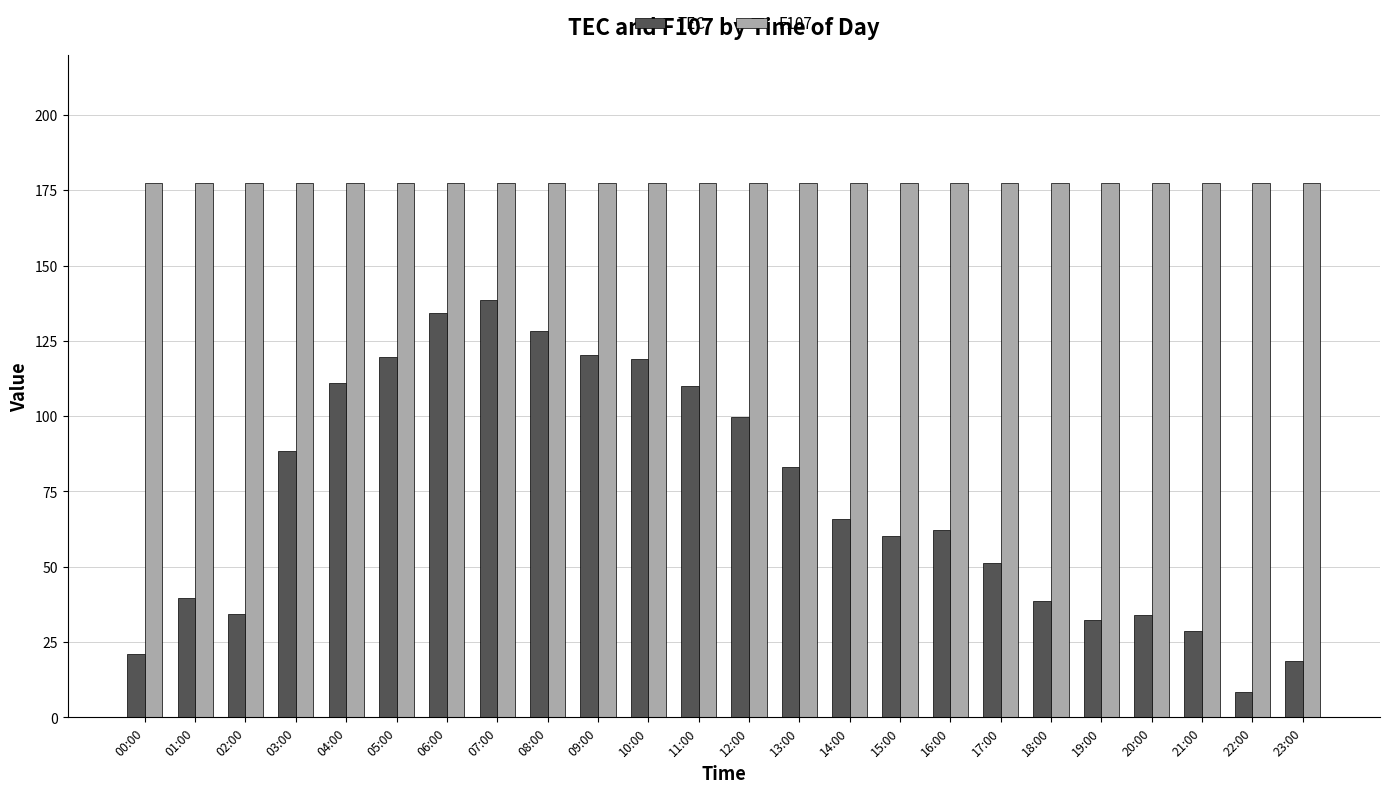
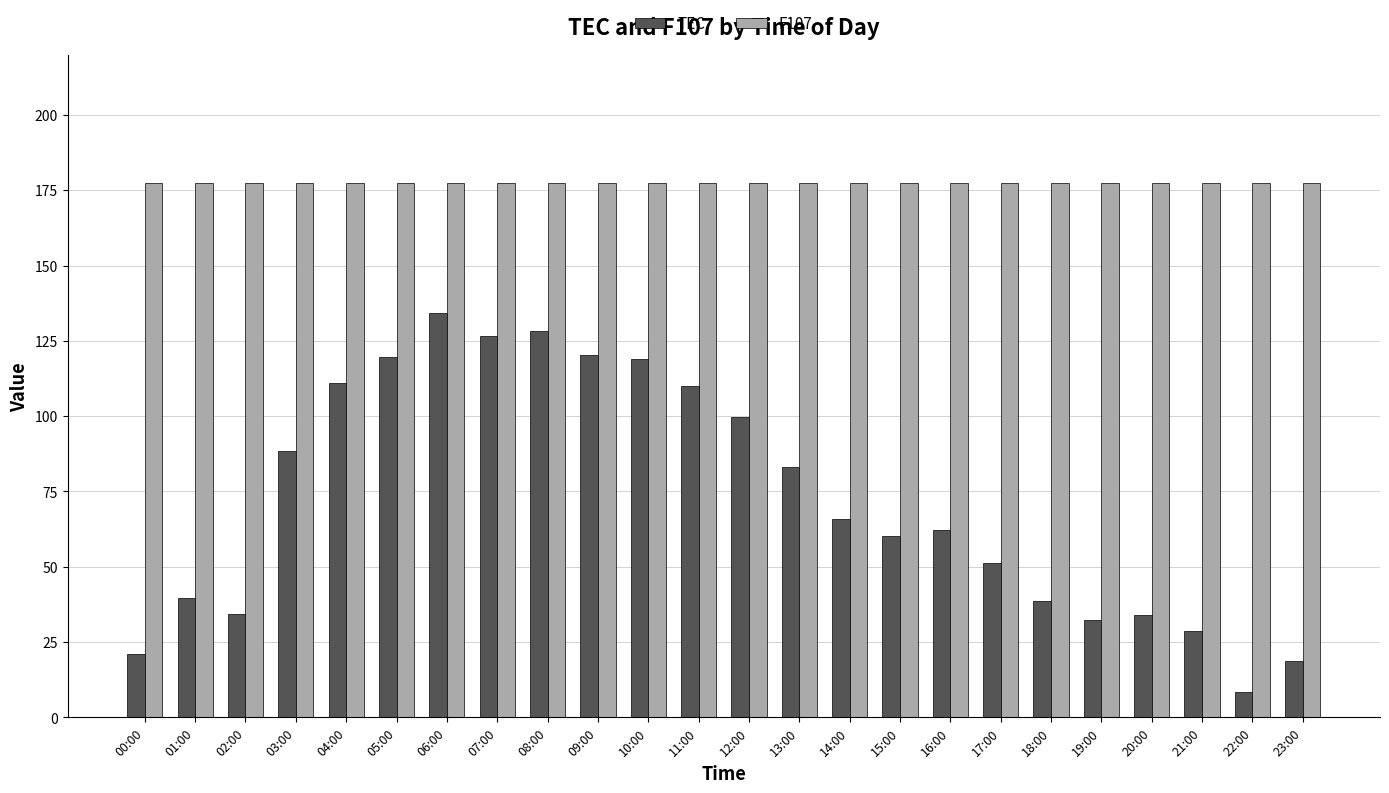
  {
    "TEC": {
      "00:00": 21,
      "01:00": 40,
      "02:00": 34,
      "03:00": 88,
      "04:00": 111,
      "05:00": 120,
      "06:00": 134,
-     "07:00": 138,
+     "07:00": 127,
      "08:00": 128,
      "09:00": 120,
      "10:00": 119,
      "11:00": 110,
      "12:00": 100,
      "13:00": 83,
      "14:00": 66,
      "15:00": 60,
      "16:00": 62,
      "17:00": 51,
      "18:00": 39,
      "19:00": 32,
      "20:00": 34,
      "21:00": 29,
      "22:00": 9,
      "23:00": 19
    },
    "F107": {
      "00:00": 178,
      "01:00": 178,
      "02:00": 178,
      "03:00": 178,
      "04:00": 178,
      "05:00": 178,
      "06:00": 178,
      "07:00": 178,
      "08:00": 178,
      "09:00": 178,
      "10:00": 178,
      "11:00": 178,
      "12:00": 178,
      "13:00": 178,
      "14:00": 178,
      "15:00": 178,
      "16:00": 178,
      "17:00": 178,
      "18:00": 178,
      "19:00": 178,
      "20:00": 178,
      "21:00": 178,
      "22:00": 178,
      "23:00": 178
    }
  }
